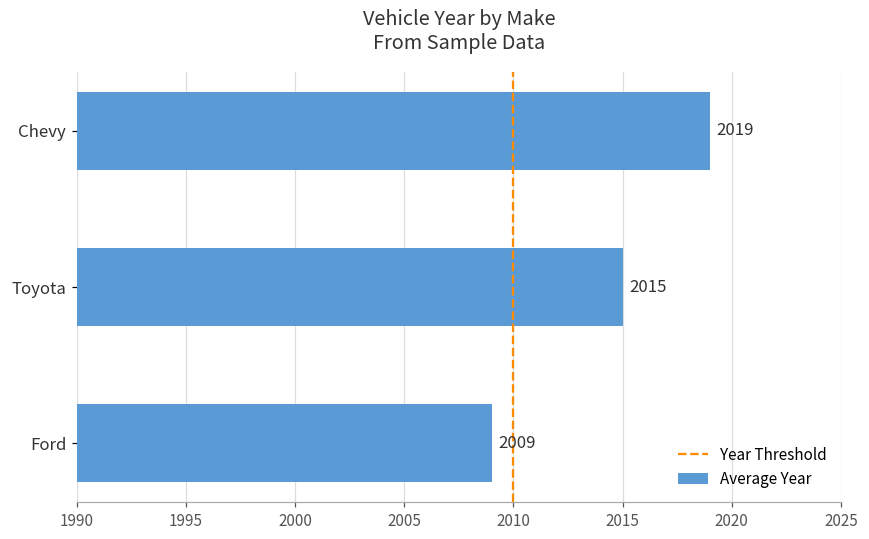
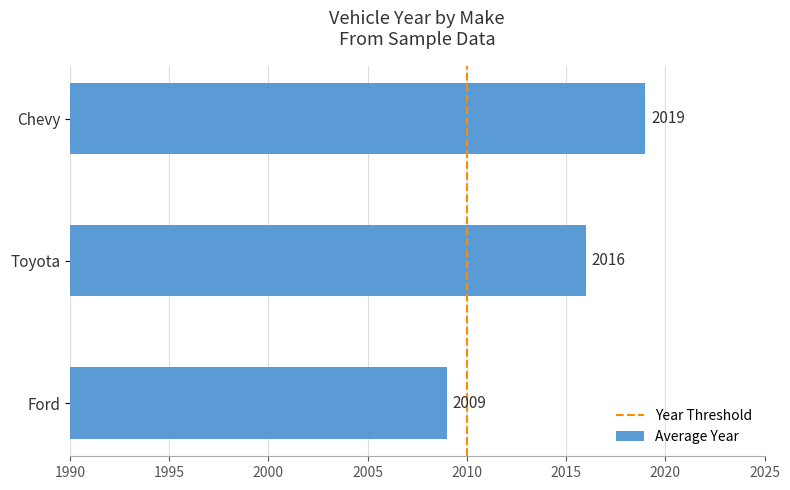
  {
    "Chevy": 2019,
-   "Toyota": 2015,
+   "Toyota": 2016,
    "Ford": 2009
  }
